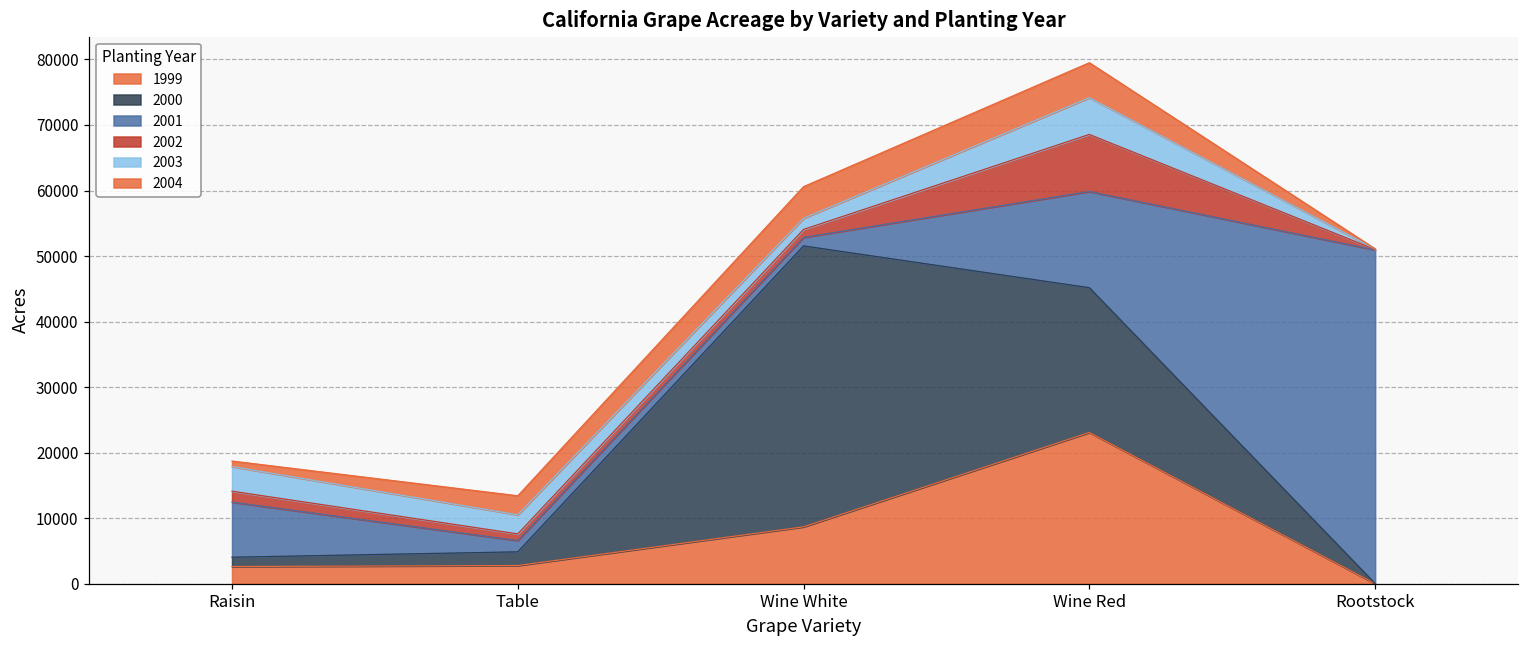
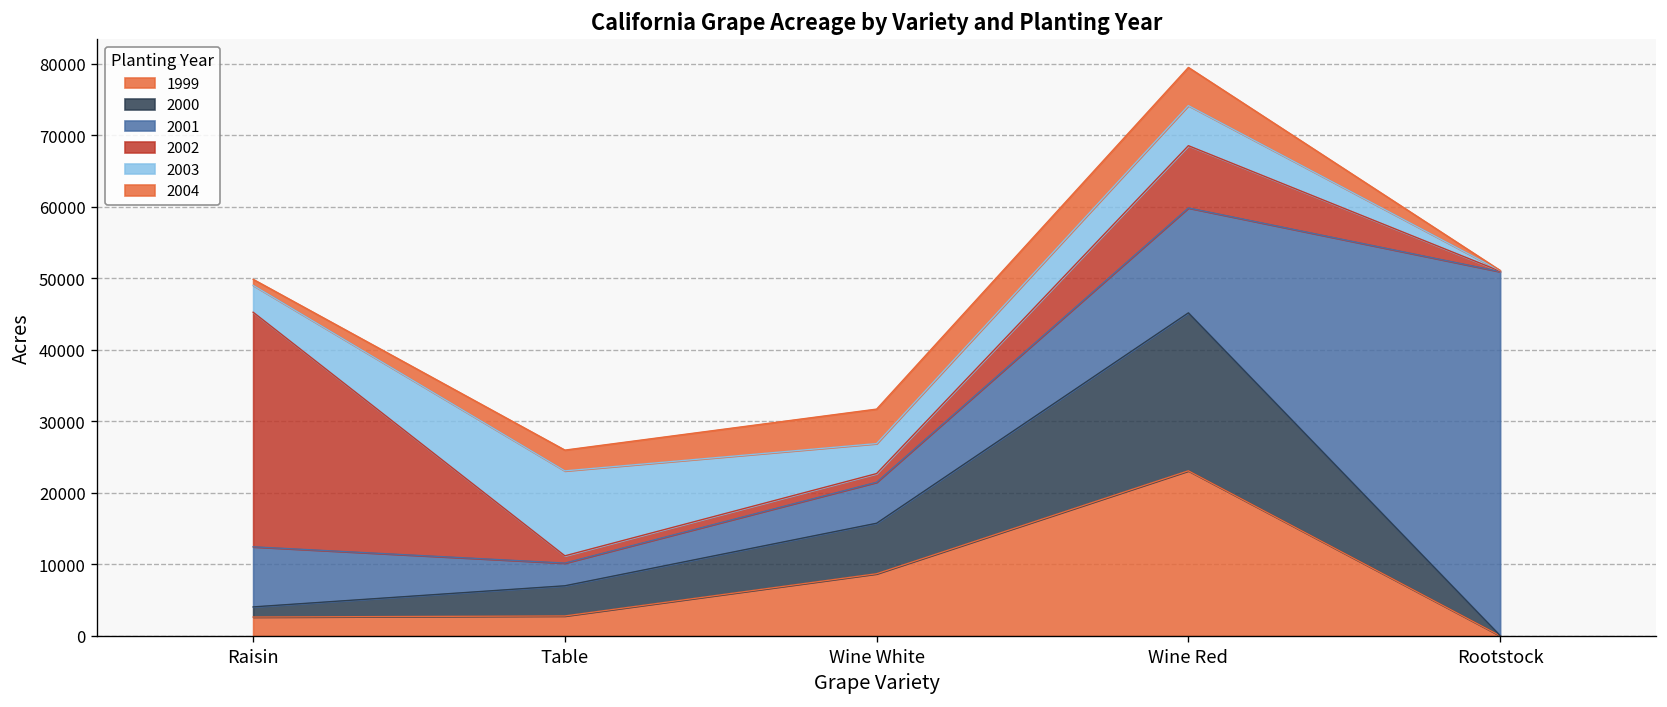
  {
    "2000": {
      "Raisin": 1000,
-     "Table": 2000,
-     "Wine White": 43000,
+     "Table": 4000,
+     "Wine White": 7000,
      "Wine Red": 22000
    },
    "2001": {
      "Raisin": 8000,
-     "Table": 2000,
-     "Wine White": 1000,
+     "Table": 3000,
+     "Wine White": 6000,
      "Wine Red": 15000
    },
    "2002": {
-     "Raisin": 2000,
+     "Raisin": 33000,
      "Table": 1000,
      "Wine White": 1000,
      "Wine Red": 9000
    },
    "2003": {
      "Raisin": 4000,
-     "Table": 3000,
-     "Wine White": 2000,
+     "Table": 12000,
+     "Wine White": 4000,
      "Wine Red": 6000
    }
  }
